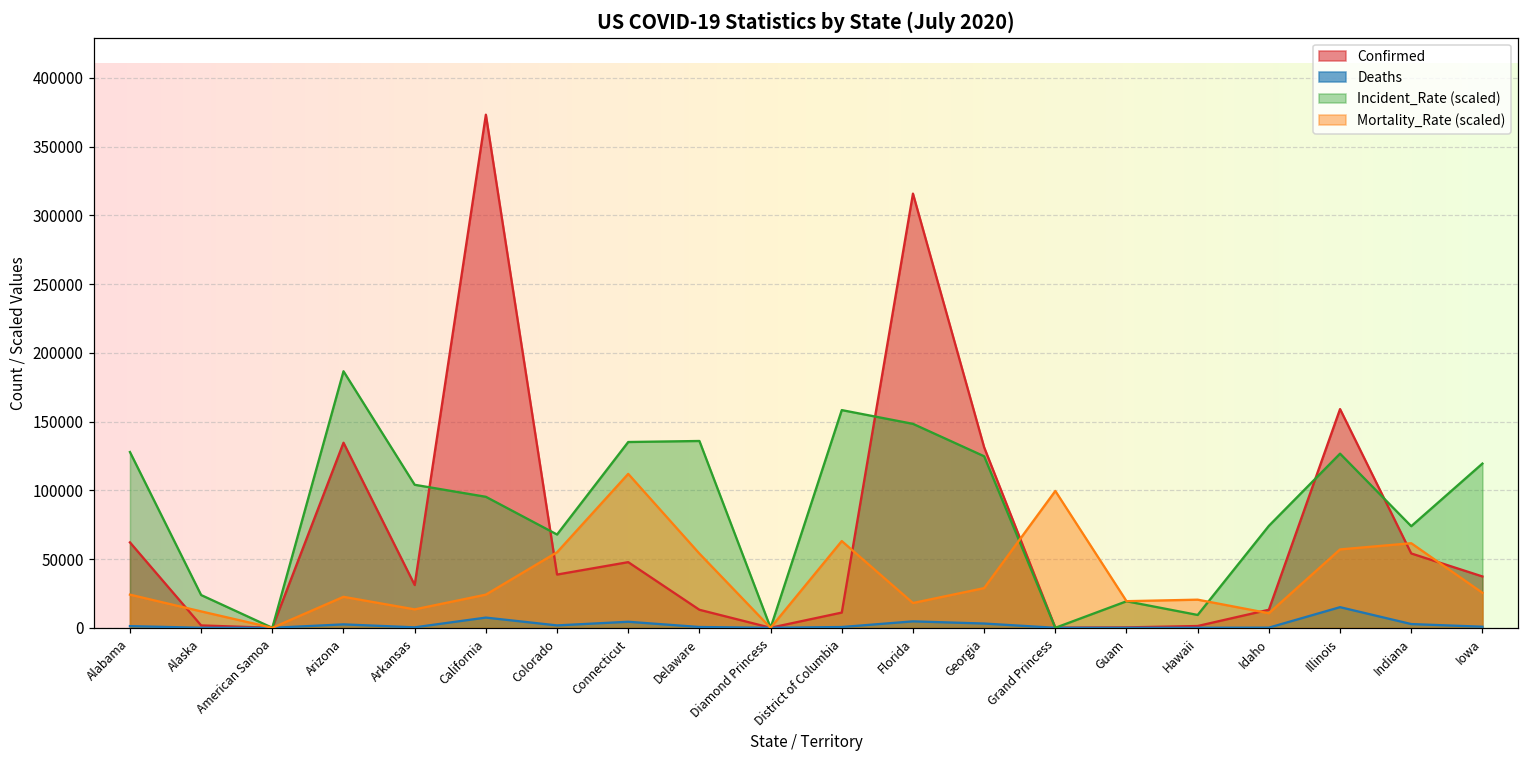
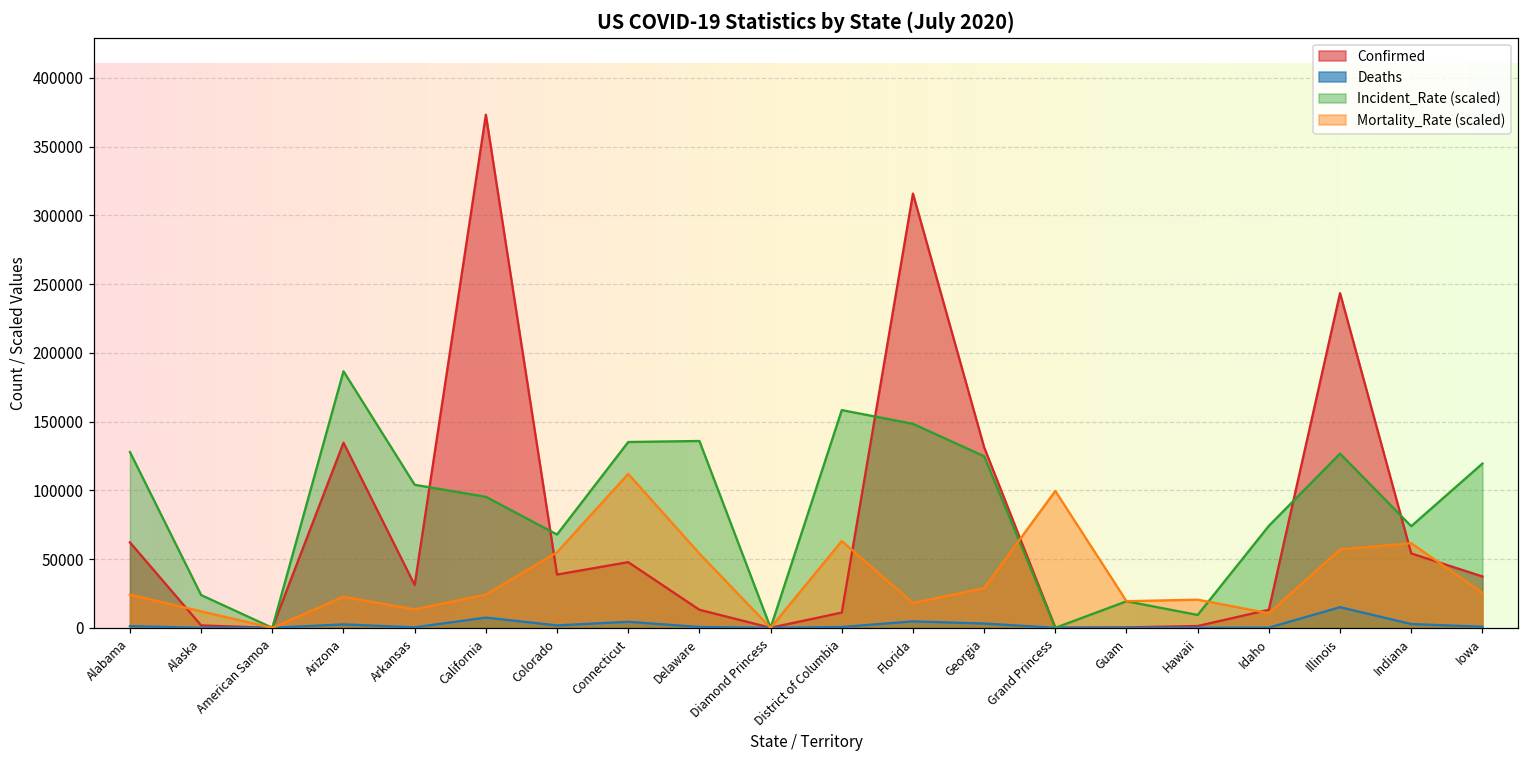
  {
    "Confirmed": {
      "Alabama": 62000,
      "Arizona": 135000,
      "Arkansas": 31000,
      "California": 373000,
      "Colorado": 39000,
      "Connecticut": 48000,
      "Delaware": 13000,
      "District of Columbia": 11000,
      "Florida": 316000,
      "Georgia": 131000,
      "Idaho": 13000,
-     "Illinois": 159000,
+     "Illinois": 243000,
      "Indiana": 54000,
      "Iowa": 37000
    },
    "Deaths": {
      "Alabama": 1000,
      "Arizona": 2000,
      "Arkansas": 0,
      "California": 7000,
      "Colorado": 2000,
      "Connecticut": 4000,
      "Delaware": 1000,
      "District of Columbia": 1000,
      "Florida": 5000,
      "Georgia": 3000,
      "Idaho": 0,
      "Illinois": 15000,
      "Indiana": 3000,
      "Iowa": 1000
    },
    "Incident_Rate (scaled)": {
      "Alabama": 128000,
      "Alaska": 24000,
      "Arizona": 187000,
      "Arkansas": 104000,
      "California": 95000,
      "Colorado": 68000,
      "Connecticut": 135000,
      "Delaware": 136000,
      "District of Columbia": 158000,
      "Florida": 148000,
      "Georgia": 125000,
      "Hawaii": 9000,
      "Idaho": 74000,
      "Illinois": 127000,
      "Indiana": 74000,
      "Iowa": 119000
    },
    "Mortality_Rate (scaled)": {
      "Alabama": 24000,
      "Alaska": 12000,
      "Arizona": 23000,
      "Arkansas": 13000,
      "California": 24000,
      "Colorado": 55000,
      "Connecticut": 112000,
      "Delaware": 54000,
      "District of Columbia": 63000,
      "Florida": 18000,
      "Georgia": 29000,
      "Grand Princess": 100000,
      "Hawaii": 20000,
      "Idaho": 11000,
      "Illinois": 57000,
      "Indiana": 62000,
      "Iowa": 25000
    }
  }
